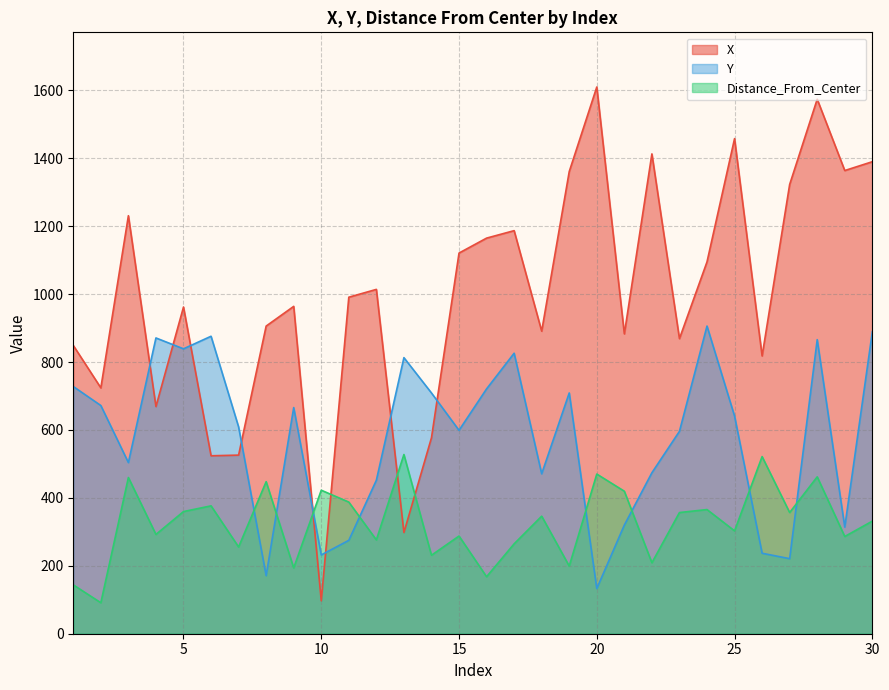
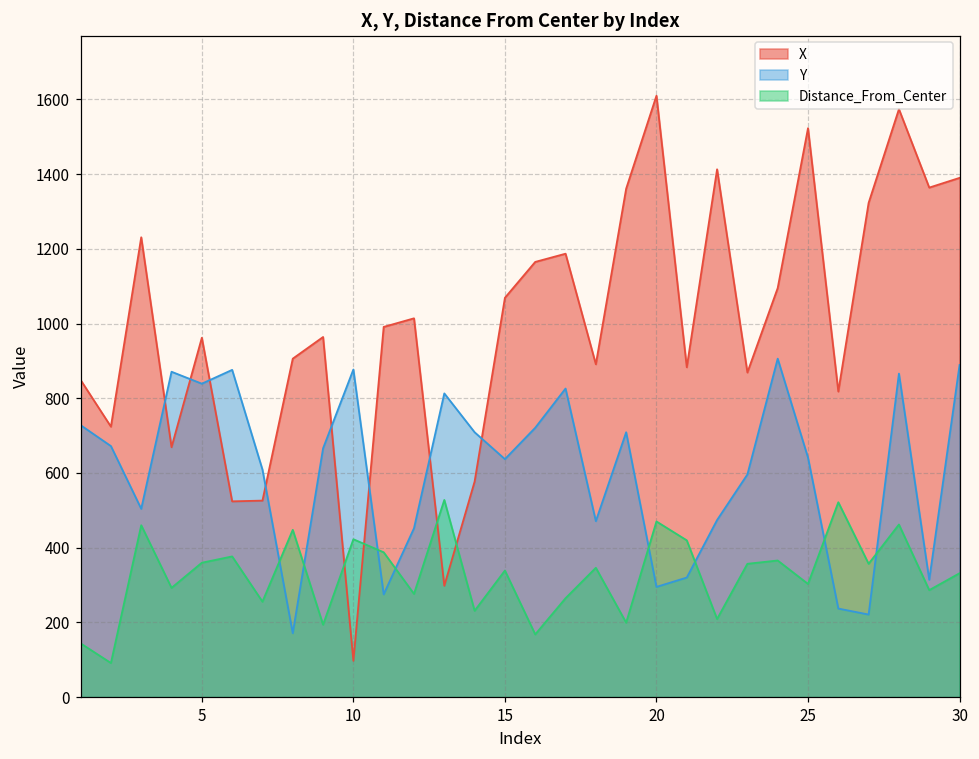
  {
    "X": {
      "5": 960,
      "10": 100,
-     "15": 1120,
+     "15": 1070,
      "20": 1610,
-     "25": 1460,
+     "25": 1520,
      "30": 1390
    },
    "Y": {
      "5": 840,
-     "10": 230,
-     "15": 600,
-     "20": 130,
+     "10": 880,
+     "15": 640,
+     "20": 300,
      "25": 640,
      "30": 890
    },
    "Distance_From_Center": {
      "5": 360,
      "10": 420,
-     "15": 290,
+     "15": 340,
      "20": 470,
      "25": 300,
      "30": 330
    }
  }
